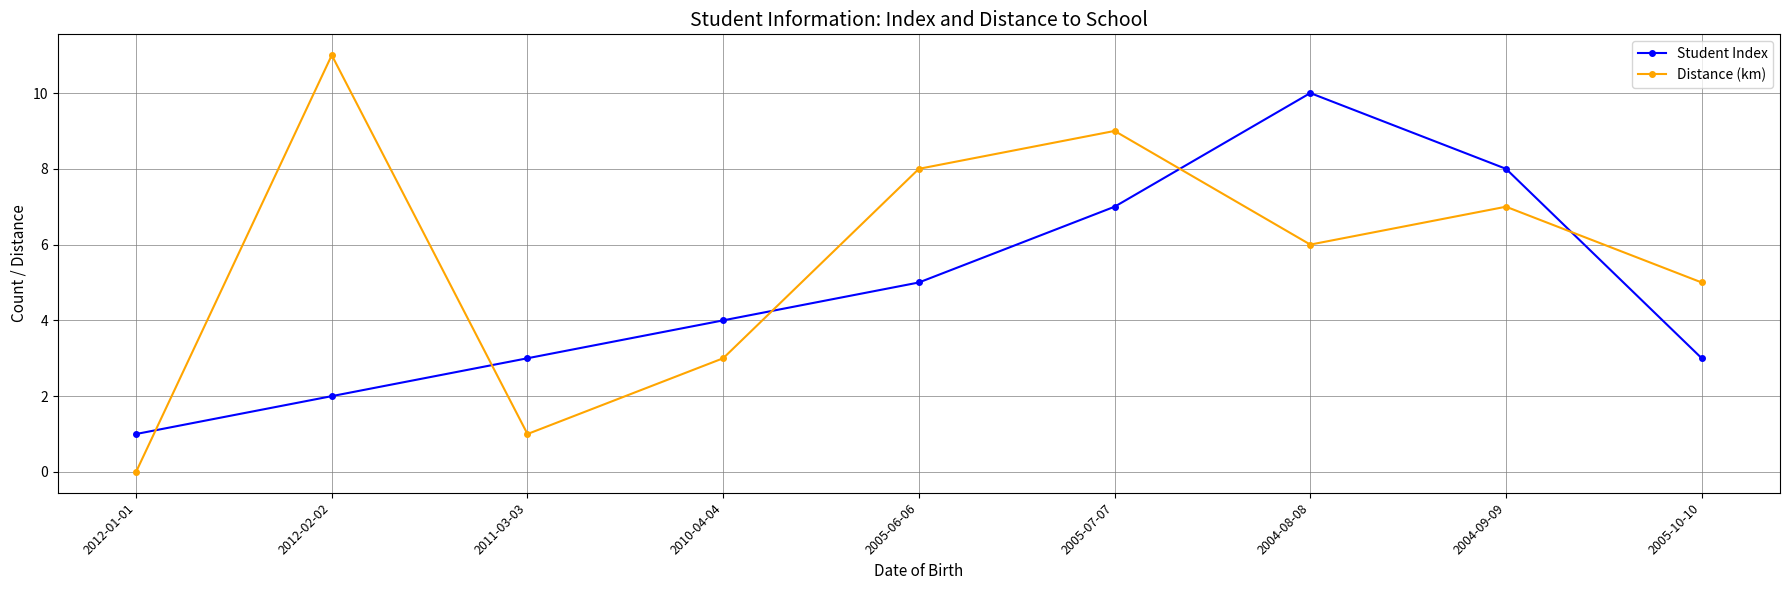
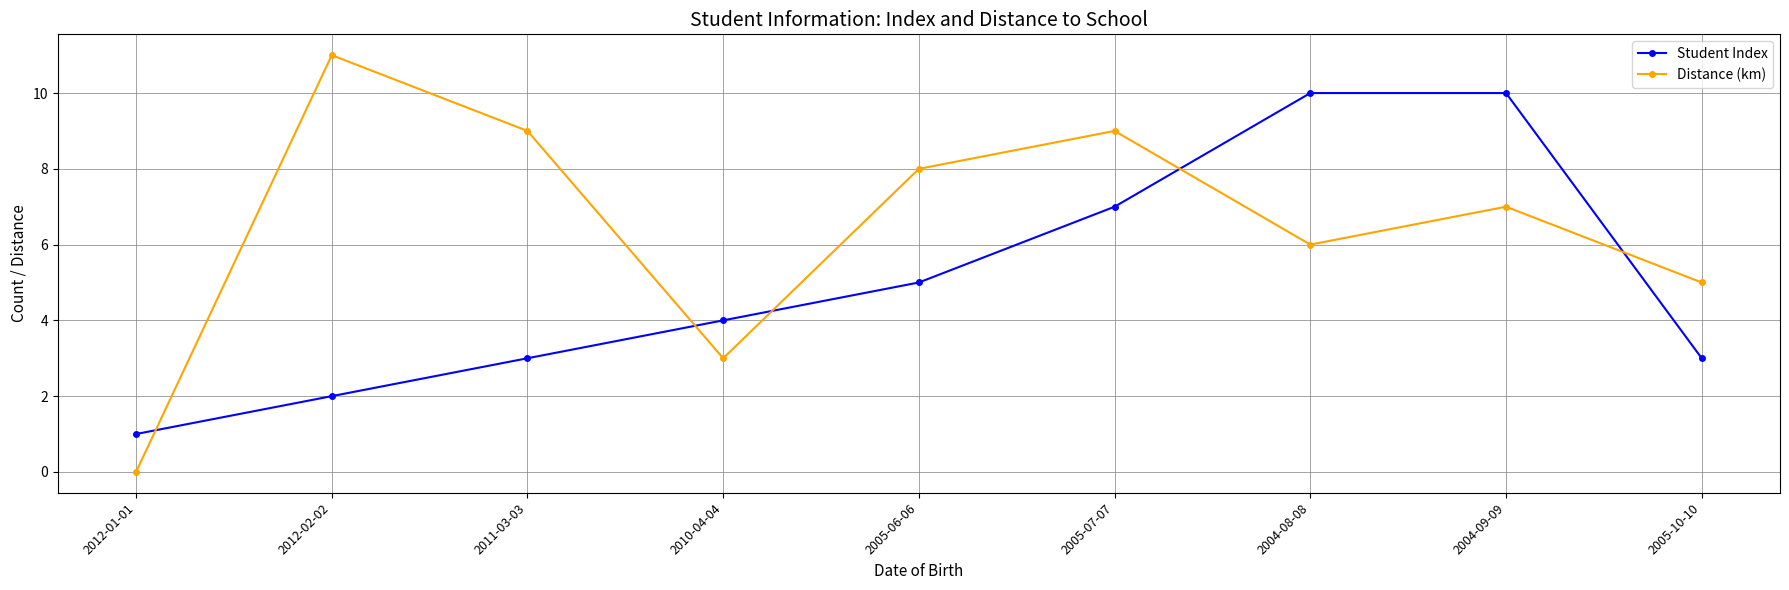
  {
    "Student Index": {
      "2012-01-01": 1,
      "2012-02-02": 2,
      "2011-03-03": 3,
      "2010-04-04": 4,
      "2005-06-06": 5,
      "2005-07-07": 7,
      "2004-08-08": 10,
-     "2004-09-09": 8,
+     "2004-09-09": 10,
      "2005-10-10": 3
    },
    "Distance (km)": {
      "2012-01-01": 0,
      "2012-02-02": 11,
-     "2011-03-03": 1,
+     "2011-03-03": 9,
      "2010-04-04": 3,
      "2005-06-06": 8,
      "2005-07-07": 9,
      "2004-08-08": 6,
      "2004-09-09": 7,
      "2005-10-10": 5
    }
  }
